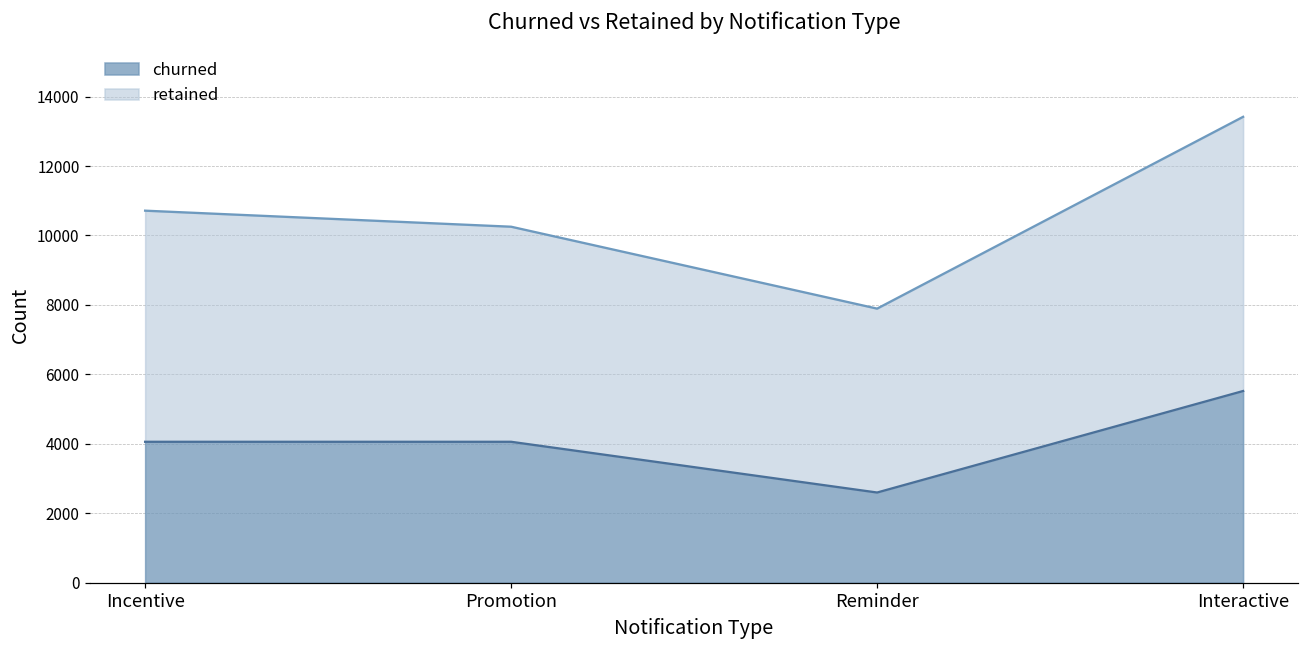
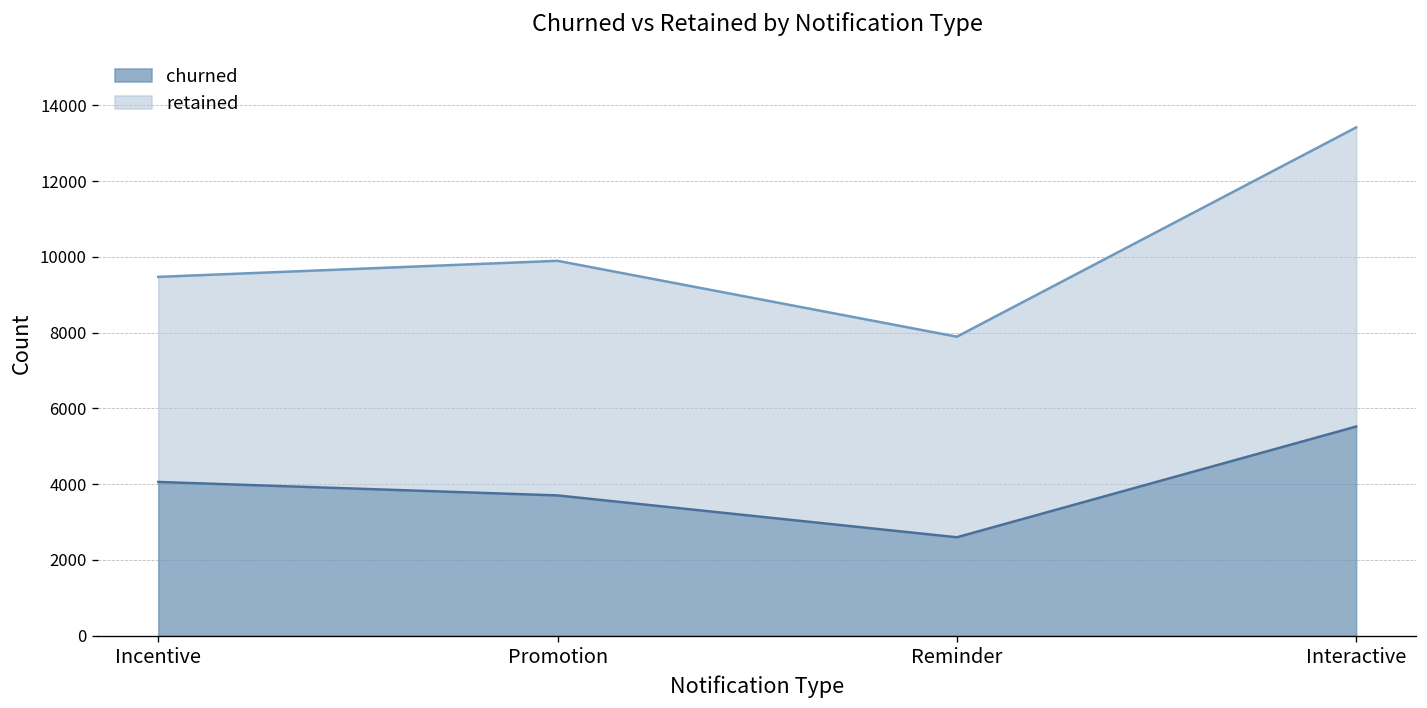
  {
    "churned": {
      "Incentive": 4100,
-     "Promotion": 4100,
+     "Promotion": 3700,
      "Reminder": 2600,
      "Interactive": 5500
    },
    "retained": {
-     "Incentive": 6700,
+     "Incentive": 5400,
      "Promotion": 6200,
      "Reminder": 5300,
      "Interactive": 7900
    }
  }
